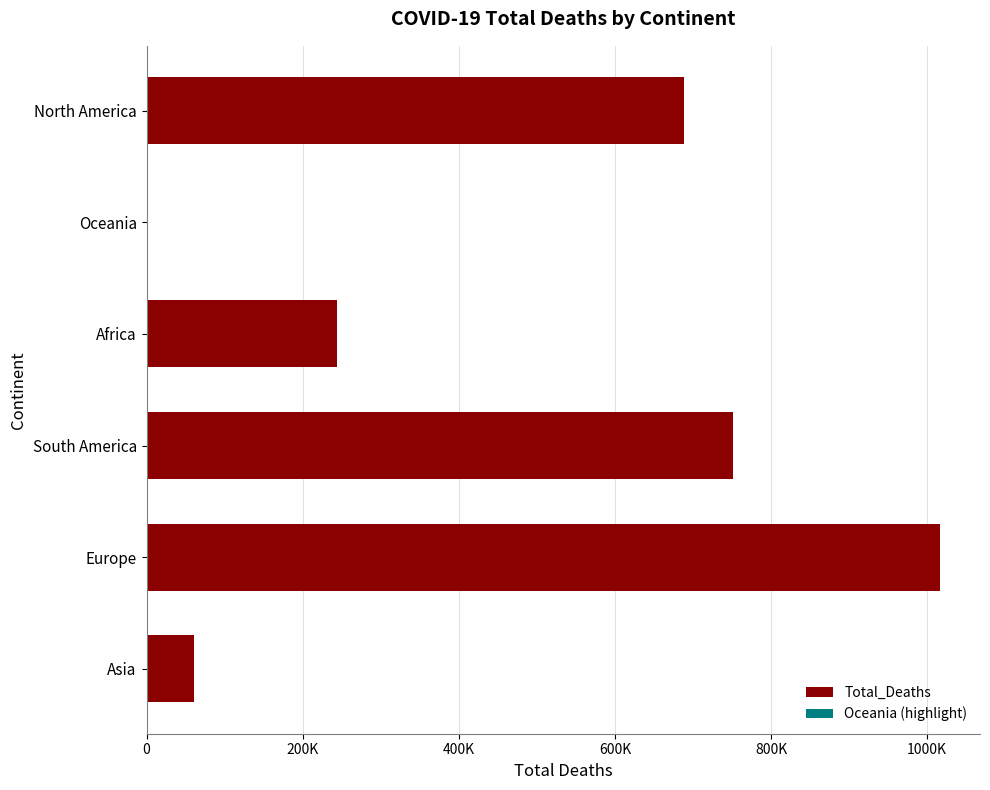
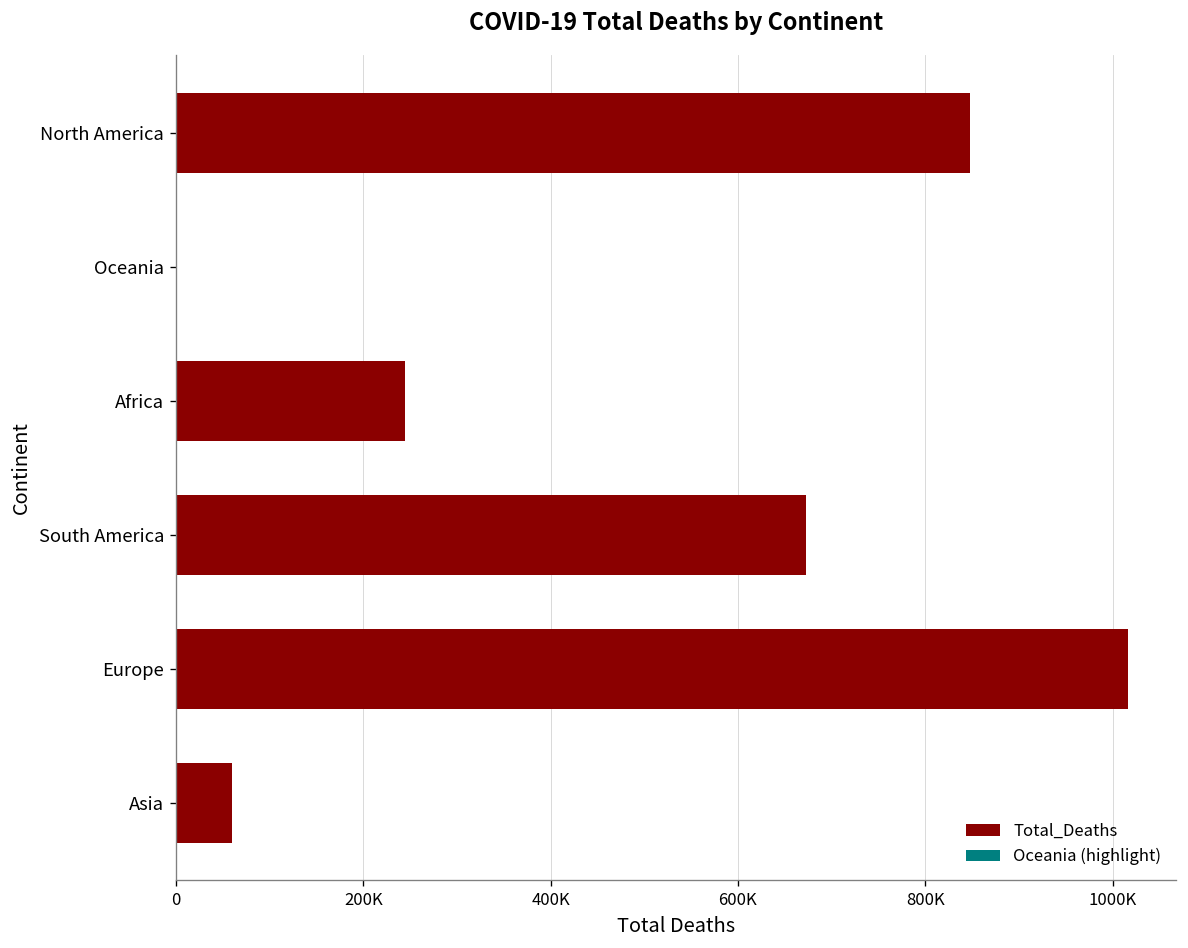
  {
    "Total_Deaths": {
-     "North America": 690000,
+     "North America": 850000,
      "Africa": 240000,
-     "South America": 750000,
+     "South America": 670000,
      "Europe": 1020000,
      "Asia": 60000
    }
  }
